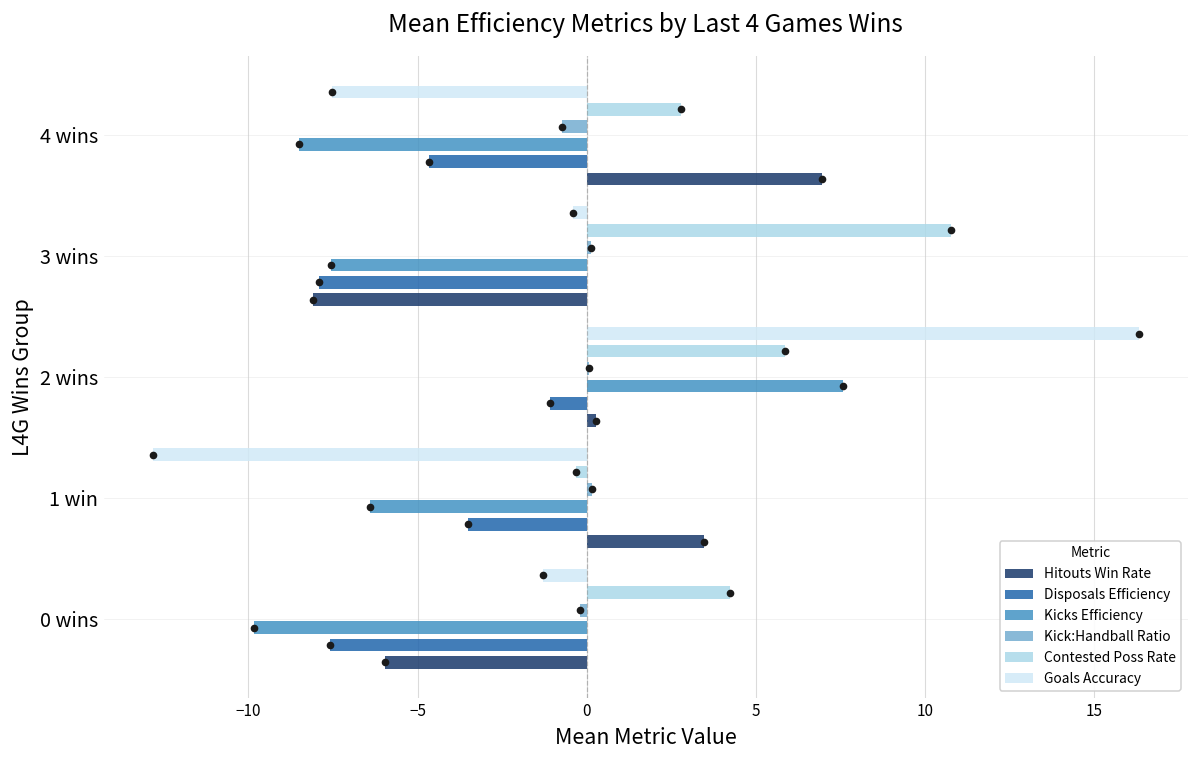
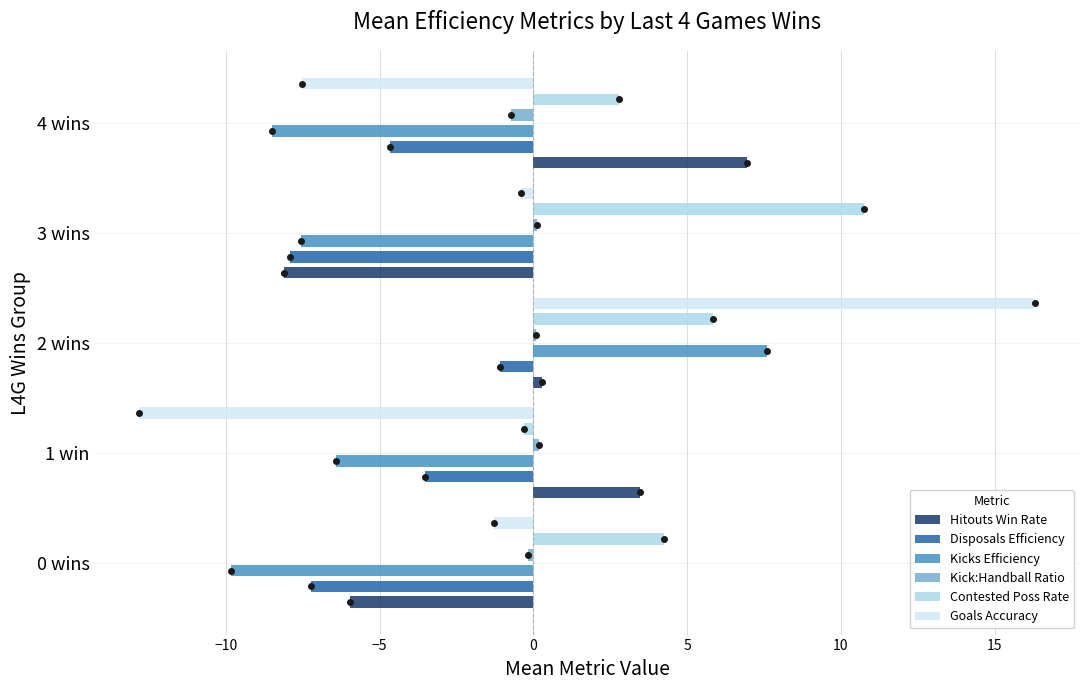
  {
    "Hitouts Win Rate": {
      "4 wins": 7.0,
      "3 wins": -8.1,
      "2 wins": 0.3,
      "1 win": 3.5,
      "0 wins": -6.0
    },
    "Disposals Efficiency": {
      "4 wins": -4.7,
      "3 wins": -7.9,
      "2 wins": -1.1,
      "1 win": -3.5,
-     "0 wins": -7.6
+     "0 wins": -7.2
    }
  }
